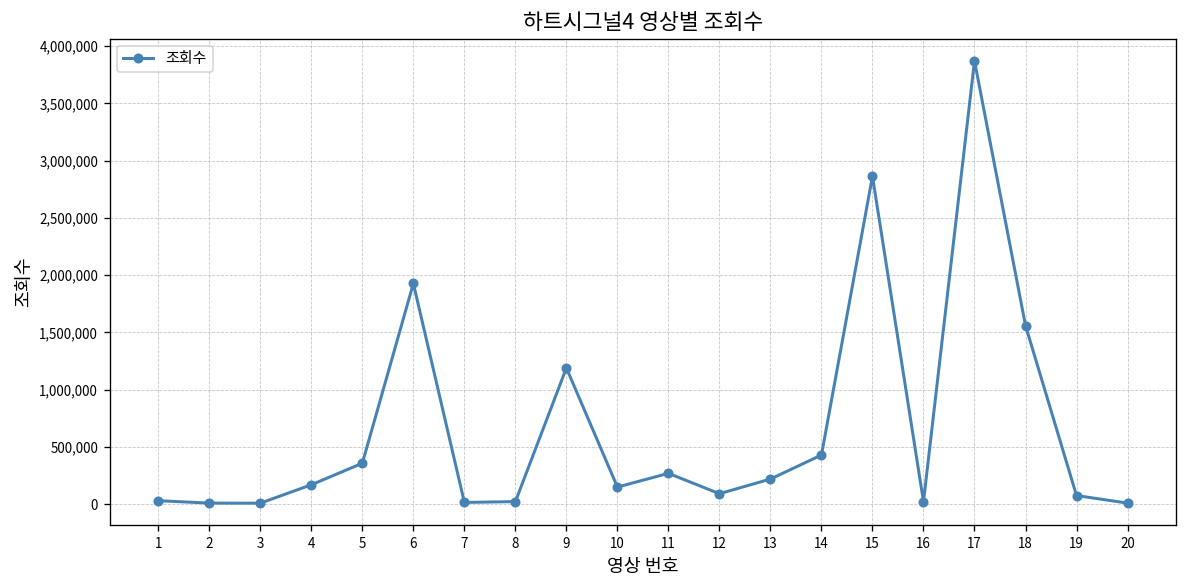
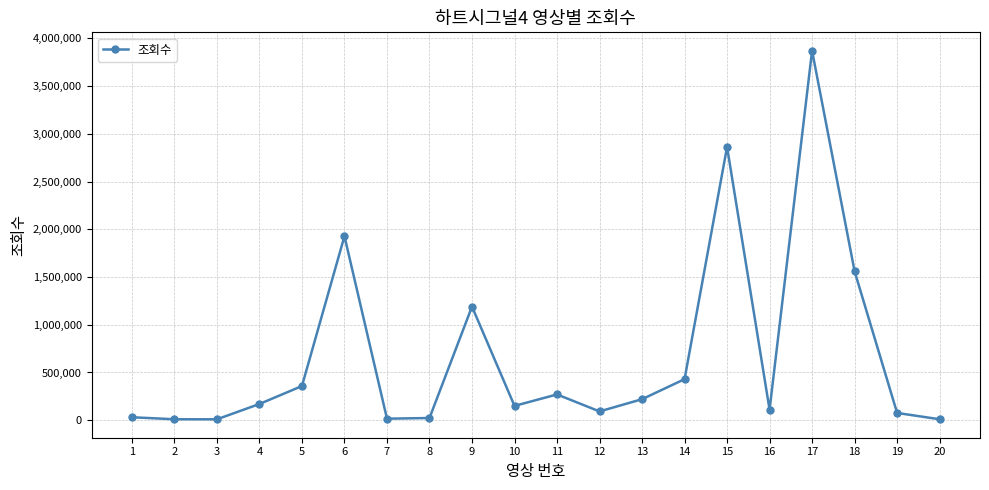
  {
    "1": "0",
    "2": "0",
    "3": "0",
    "4": "200,000",
    "5": "400,000",
    "6": "1,900,000",
    "7": "0",
    "8": "0",
    "9": "1,200,000",
    "10": "200,000",
    "11": "300,000",
    "12": "100,000",
    "13": "200,000",
    "14": "400,000",
    "15": "2,900,000",
-   "16": "0",
+   "16": "100,000",
    "17": "3,900,000",
    "18": "1,600,000",
    "19": "100,000",
    "20": "0"
  }
